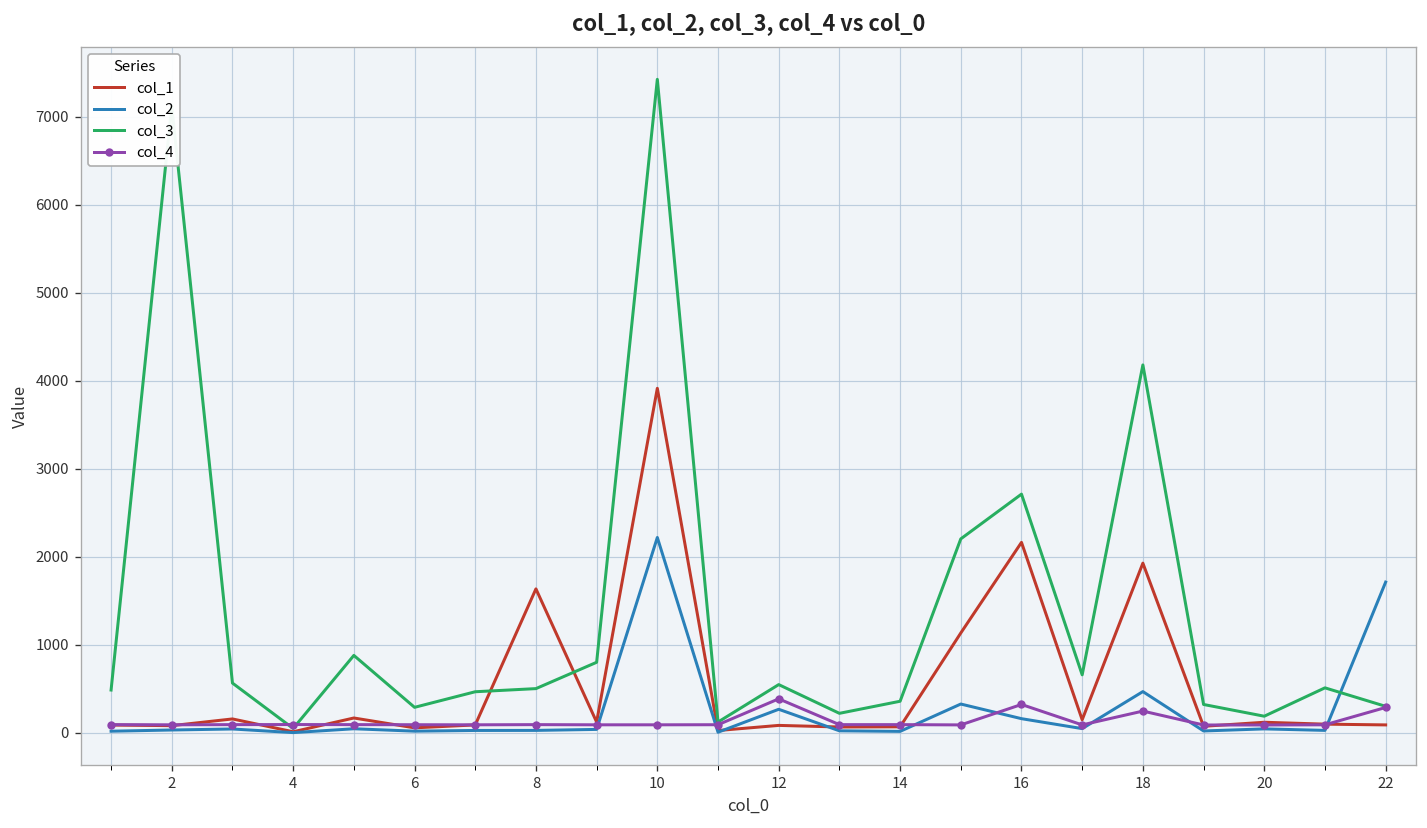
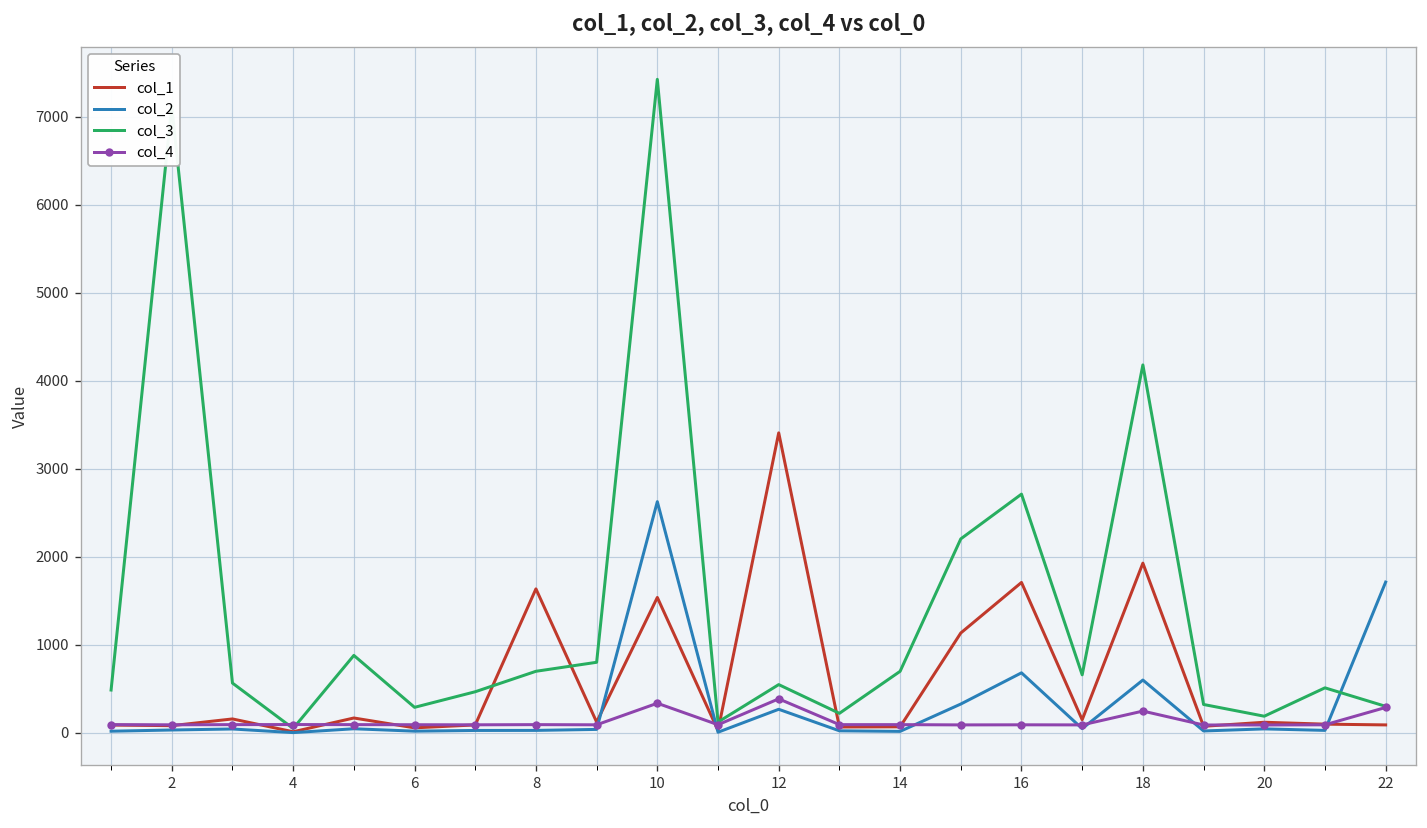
  {
    "col_1": {
      "6": 100,
      "8": 1600,
-     "10": 3900,
-     "12": 100,
-     "16": 2200,
+     "10": 1500,
+     "12": 3400,
+     "16": 1700,
      "18": 1900,
      "22": 100
    },
    "col_2": {
      "2": 0,
      "6": 0,
      "8": 0,
-     "10": 2200,
+     "10": 2600,
      "12": 300,
      "14": 0,
-     "16": 200,
-     "18": 500,
+     "16": 700,
+     "18": 600,
      "20": 0,
      "22": 1700
    },
    "col_3": {
      "4": 100,
      "6": 300,
-     "8": 500,
+     "8": 700,
      "10": 7400,
      "12": 500,
-     "14": 400,
+     "14": 700,
      "16": 2700,
      "18": 4200,
      "20": 200
    },
    "col_4": {
      "4": 100,
      "6": 100,
      "8": 100,
-     "10": 100,
+     "10": 300,
      "12": 400,
-     "16": 300,
+     "16": 100,
      "18": 200
    }
  }
